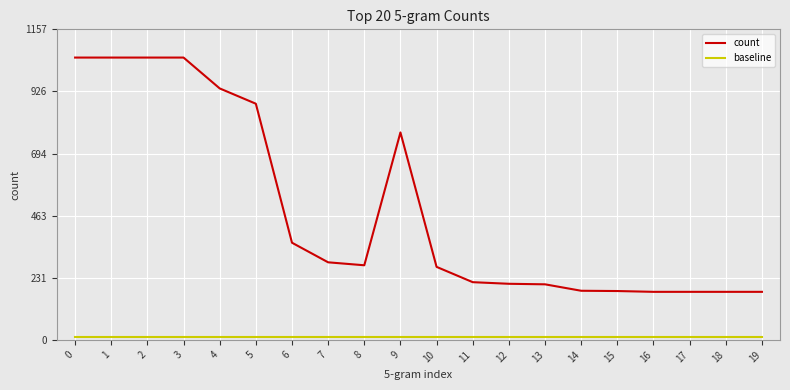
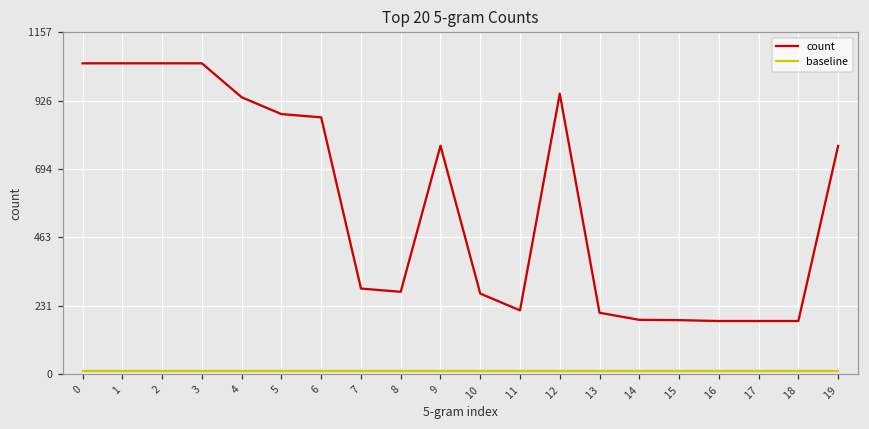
  {
    "count": {
      "0": 1050,
      "1": 1050,
      "2": 1050,
      "3": 1050,
      "4": 940,
      "5": 880,
-     "6": 360,
+     "6": 870,
      "7": 290,
      "8": 280,
      "9": 770,
      "10": 270,
      "11": 220,
-     "12": 210,
+     "12": 950,
      "13": 210,
      "14": 180,
      "15": 180,
      "16": 180,
      "17": 180,
      "18": 180,
-     "19": 180
+     "19": 770
    },
    "baseline": {
      "0": 10,
      "1": 10,
      "2": 10,
      "3": 10,
      "4": 10,
      "5": 10,
      "6": 10,
      "7": 10,
      "8": 10,
      "9": 10,
      "10": 10,
      "11": 10,
      "12": 10,
      "13": 10,
      "14": 10,
      "15": 10,
      "16": 10,
      "17": 10,
      "18": 10,
      "19": 10
    }
  }
